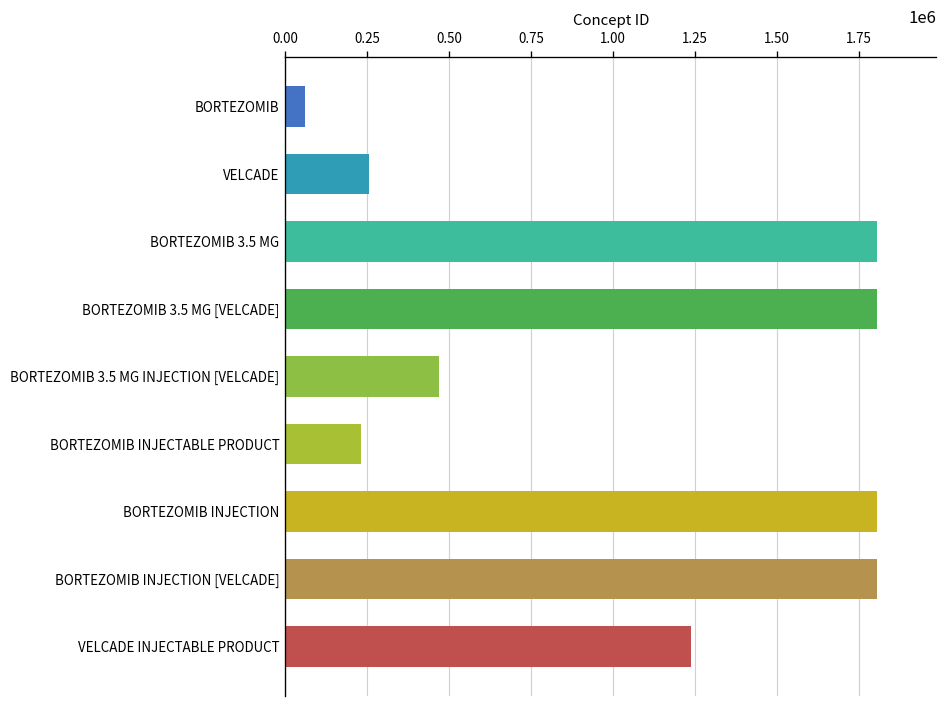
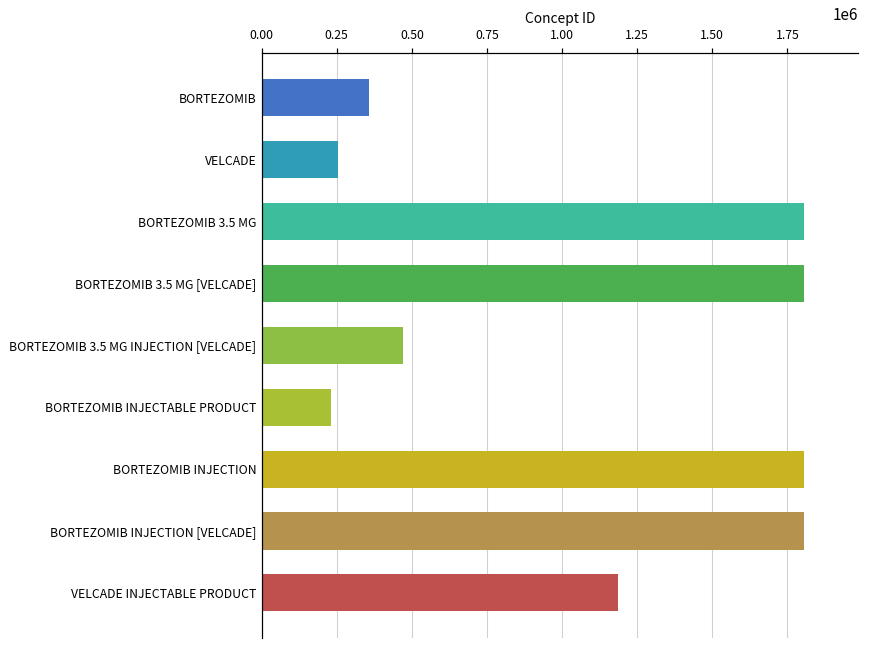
  {
-   "BORTEZOMIB": 60000,
+   "BORTEZOMIB": 360000,
    "VELCADE": 250000,
    "BORTEZOMIB 3.5 MG": 1800000,
    "BORTEZOMIB 3.5 MG [VELCADE]": 1800000,
    "BORTEZOMIB 3.5 MG INJECTION [VELCADE]": 470000,
    "BORTEZOMIB INJECTABLE PRODUCT": 230000,
    "BORTEZOMIB INJECTION": 1800000,
    "BORTEZOMIB INJECTION [VELCADE]": 1800000,
-   "VELCADE INJECTABLE PRODUCT": 1240000
+   "VELCADE INJECTABLE PRODUCT": 1190000
  }
